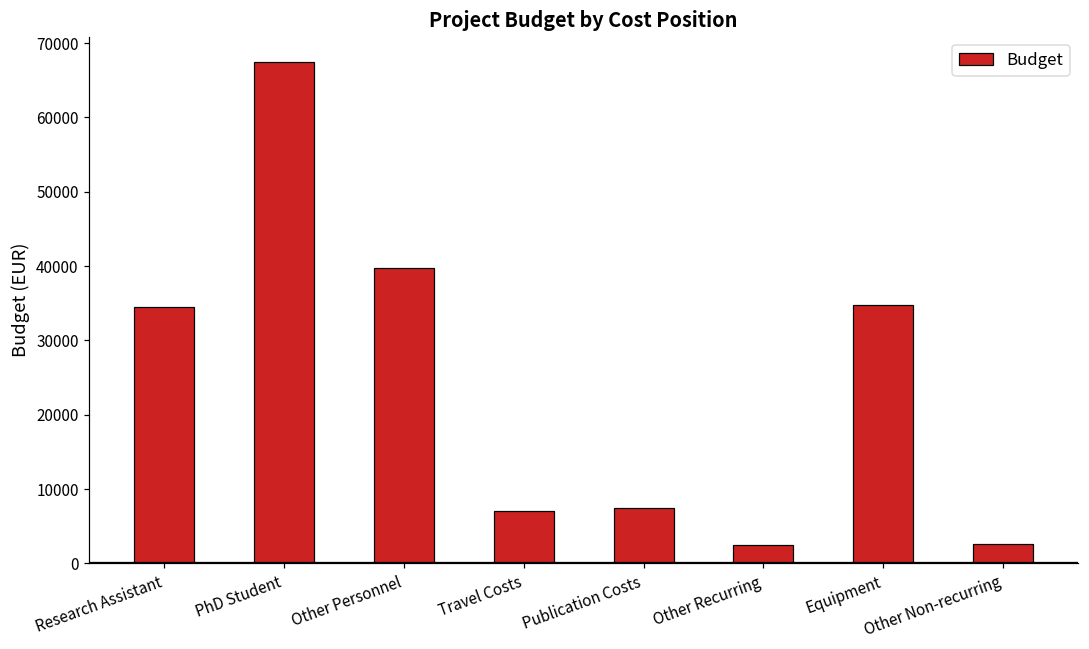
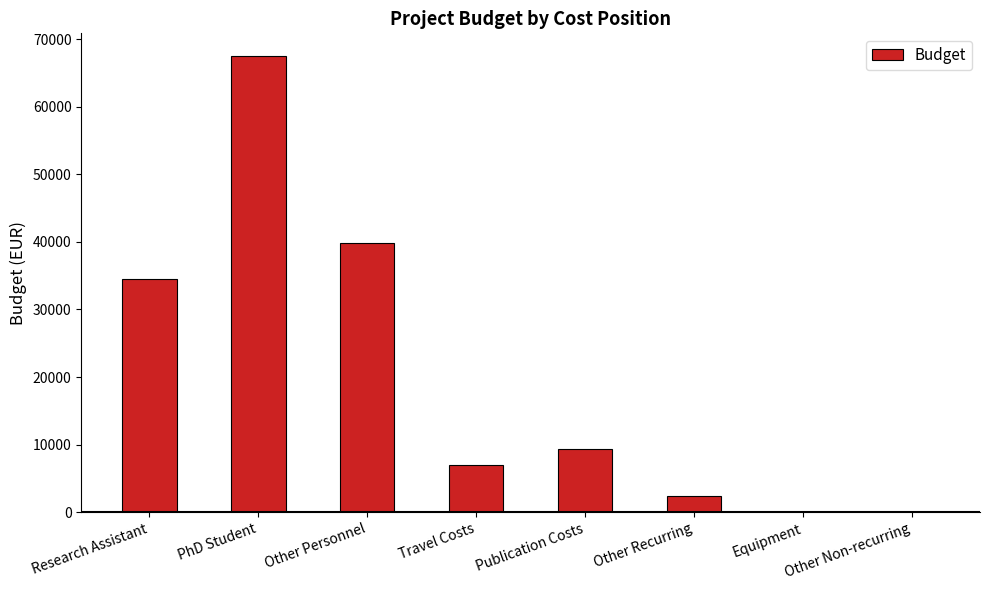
  {
    "Research Assistant": 35000,
    "PhD Student": 68000,
    "Other Personnel": 40000,
    "Travel Costs": 7000,
-   "Publication Costs": 8000,
+   "Publication Costs": 9000,
    "Other Recurring": 2000,
-   "Equipment": 35000,
-   "Other Non-recurring": 3000
+   "Equipment": 0,
+   "Other Non-recurring": 0
  }
